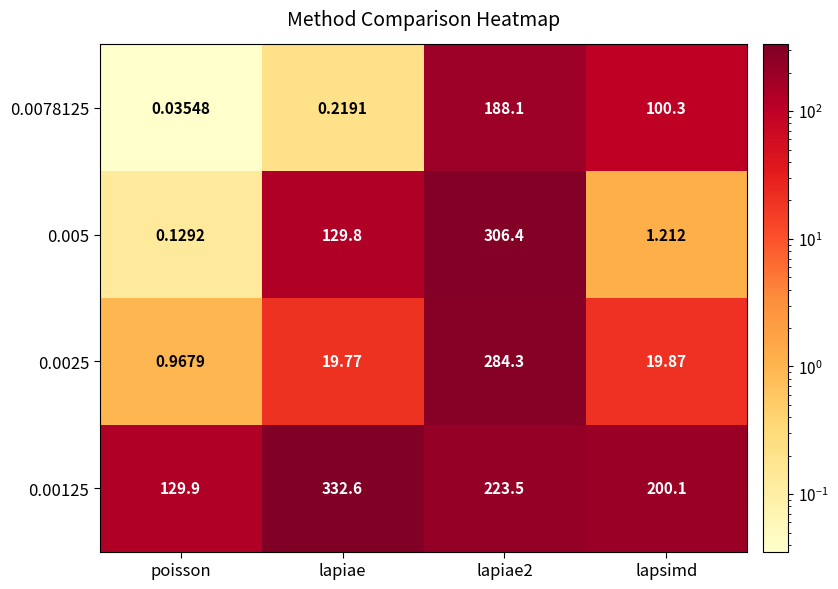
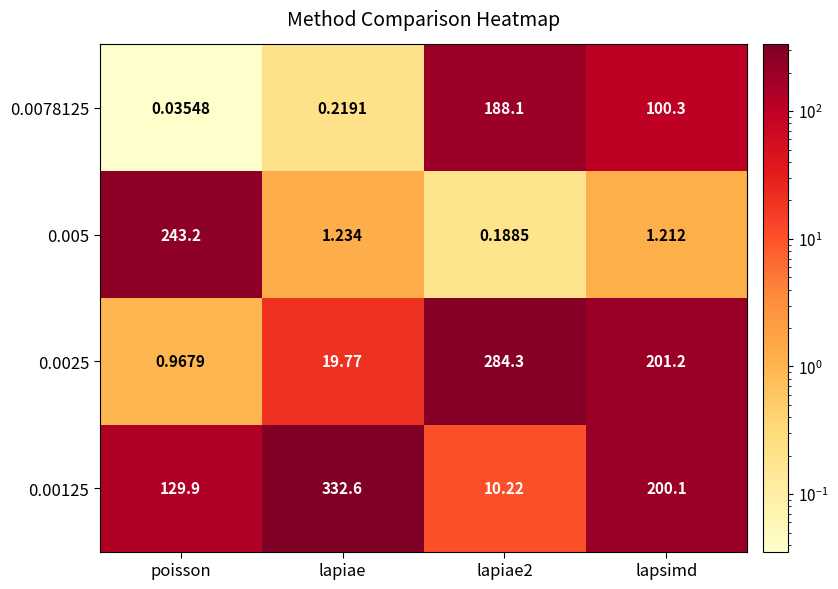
  {
    "0.0078125": {
      "poisson": 0.03548,
      "lapiae": 0.2191,
      "lapiae2": 188.1,
      "lapsimd": 100.3
    },
    "0.005": {
-     "poisson": 0.1292,
-     "lapiae": 129.8,
-     "lapiae2": 306.4,
+     "poisson": 243.2,
+     "lapiae": 1.234,
+     "lapiae2": 0.1885,
      "lapsimd": 1.212
    },
    "0.0025": {
      "poisson": 0.9679,
      "lapiae": 19.77,
      "lapiae2": 284.3,
-     "lapsimd": 19.87
+     "lapsimd": 201.2
    },
    "0.00125": {
      "poisson": 129.9,
      "lapiae": 332.6,
-     "lapiae2": 223.5,
+     "lapiae2": 10.22,
      "lapsimd": 200.1
    }
  }
